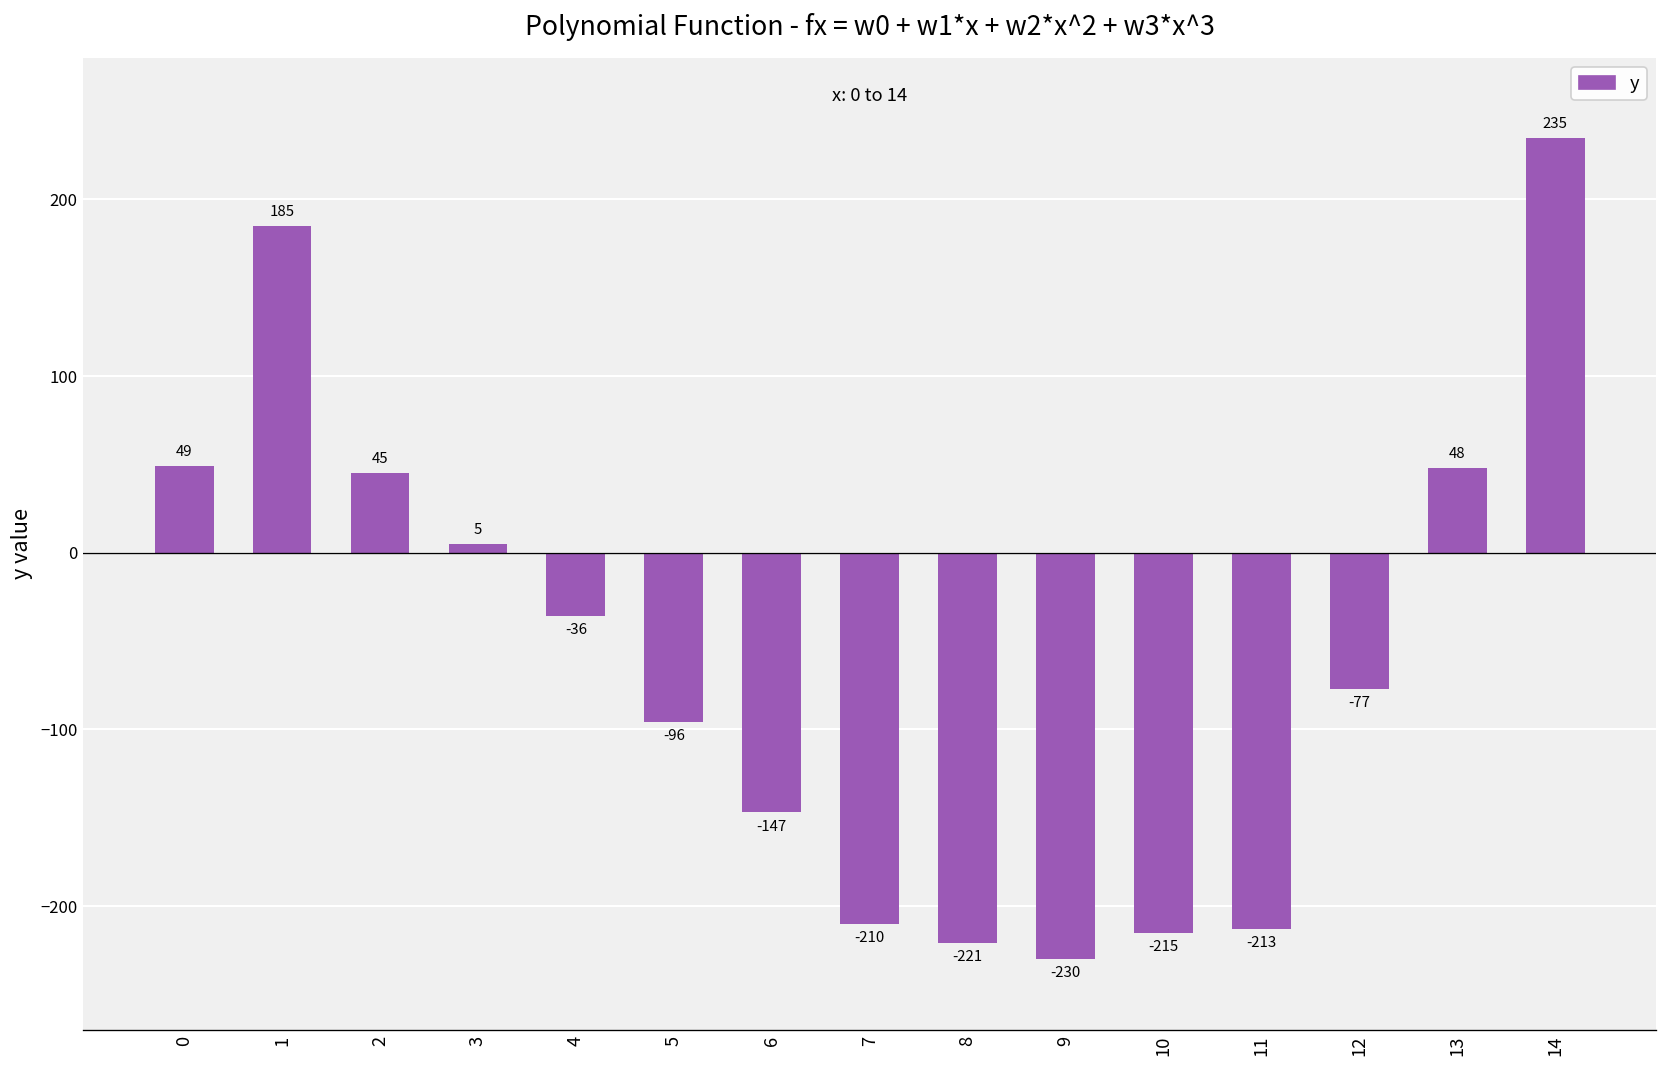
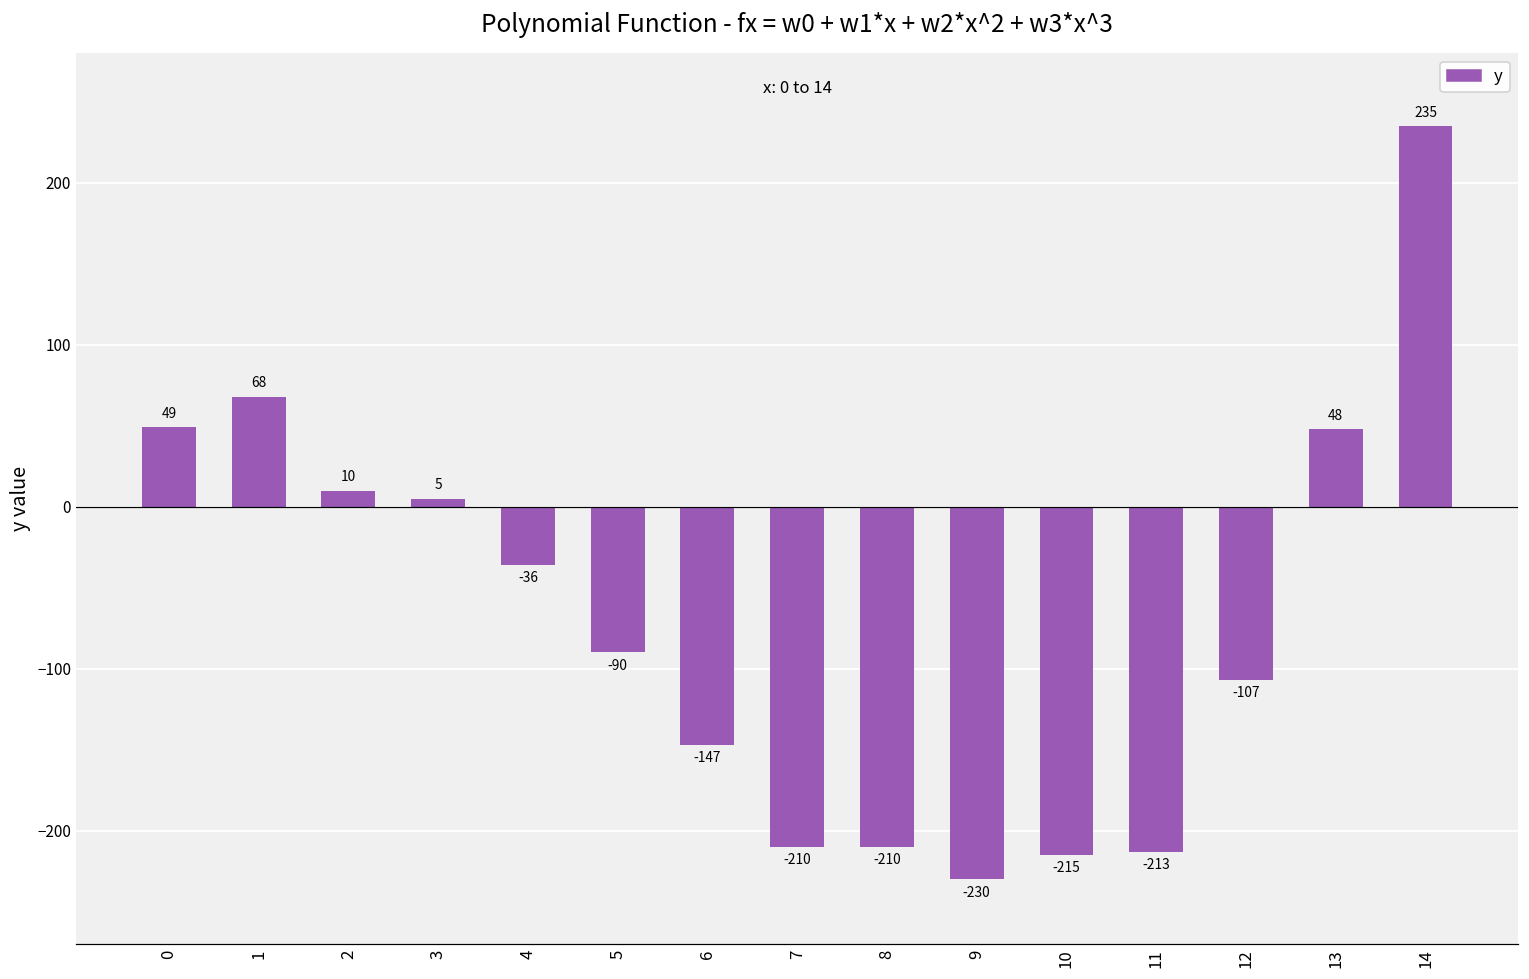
  {
    "0": 49,
-   "1": 185,
-   "2": 45,
+   "1": 68,
+   "2": 10,
    "3": 5,
    "4": -36,
-   "5": -96,
+   "5": -90,
    "6": -147,
    "7": -210,
-   "8": -221,
+   "8": -210,
    "9": -230,
    "10": -215,
    "11": -213,
-   "12": -77,
+   "12": -107,
    "13": 48,
    "14": 235
  }
